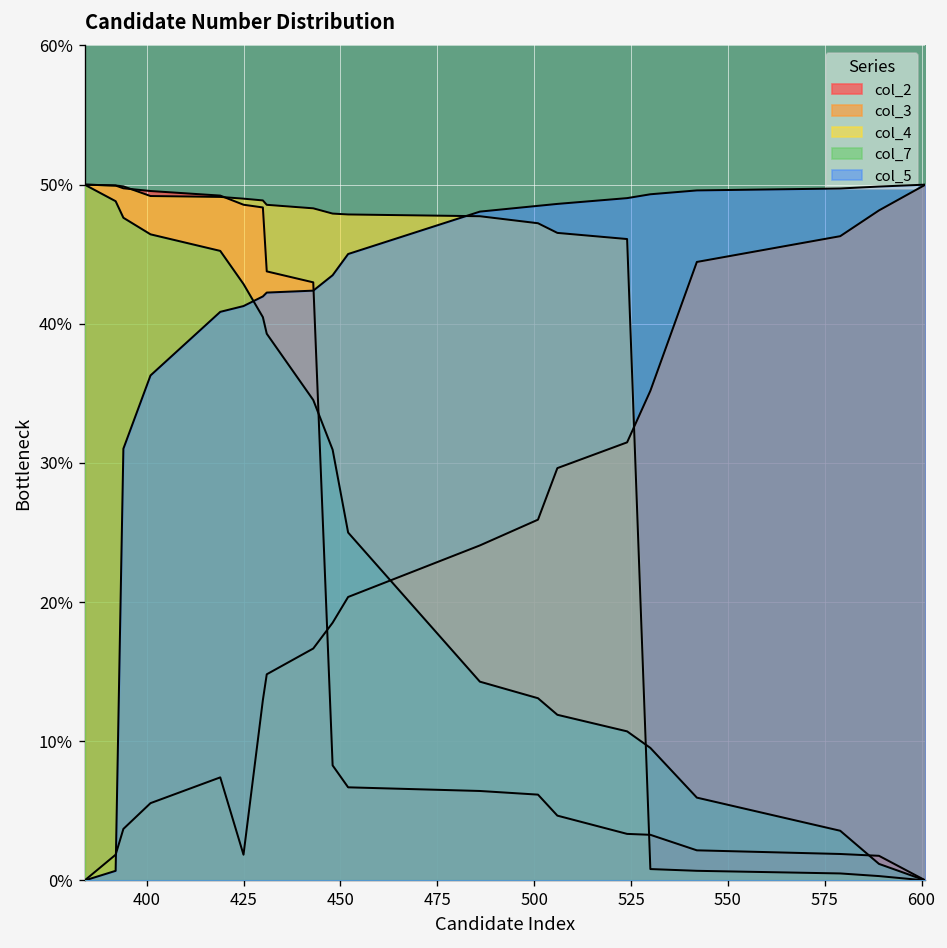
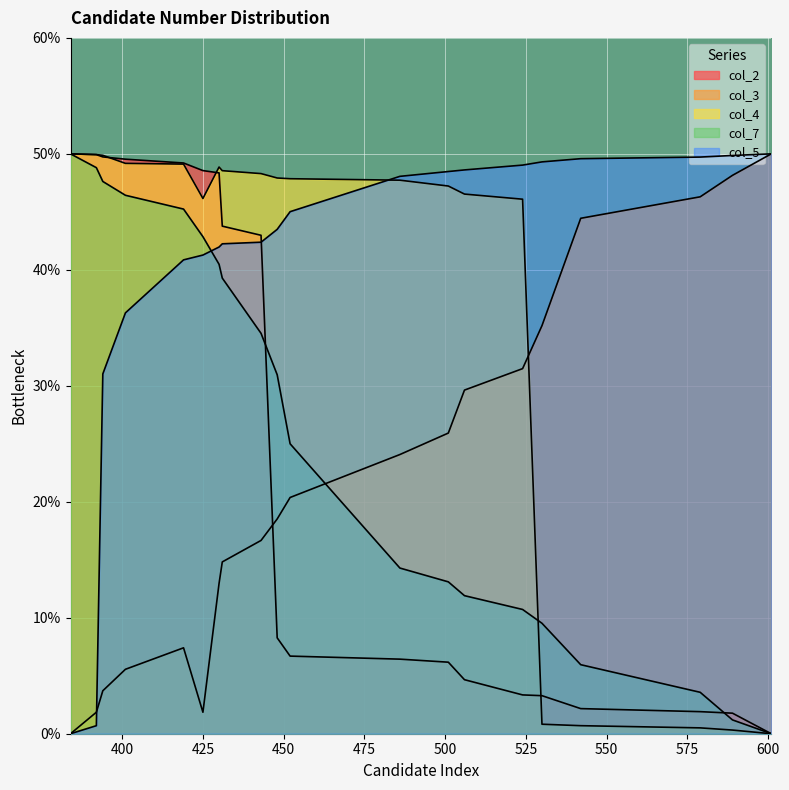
  {
    "col_2": {
      "425": "48.6%"
    },
    "col_3": {
      "425": "1.9%"
    },
    "col_4": {
-     "425": "49.0%"
+     "425": "46.2%"
    },
    "col_7": {
      "425": "42.9%"
    },
    "col_5": {
      "425": "41.3%"
    }
  }
